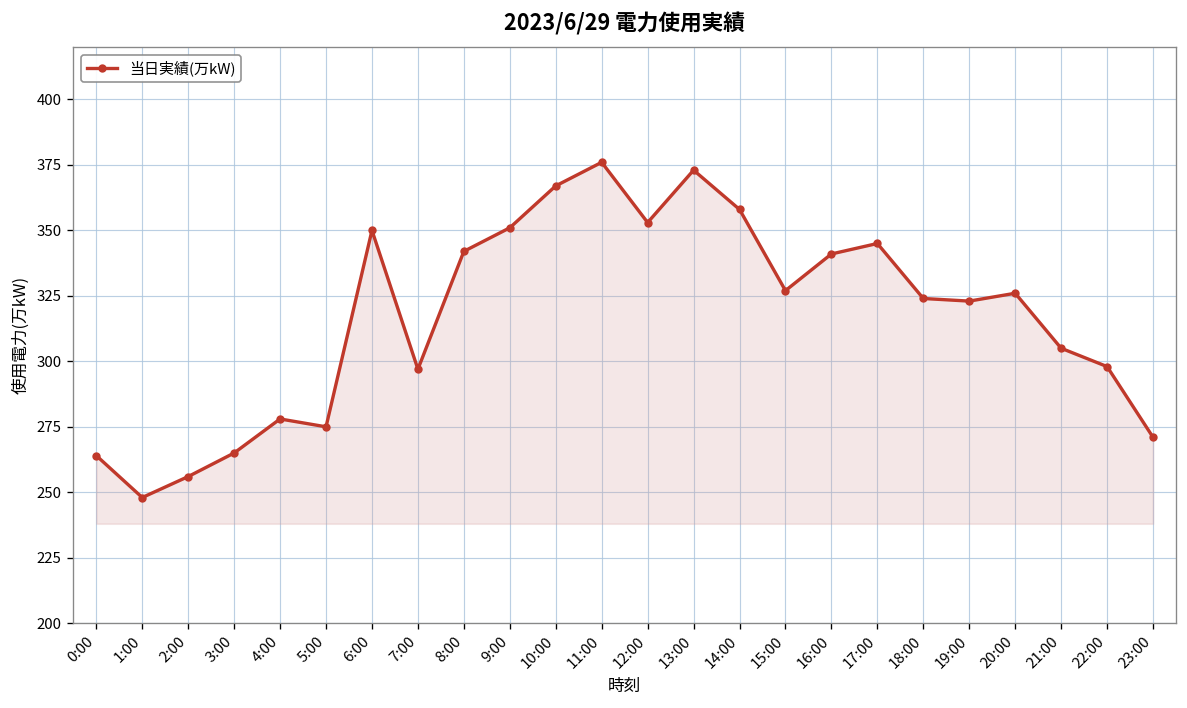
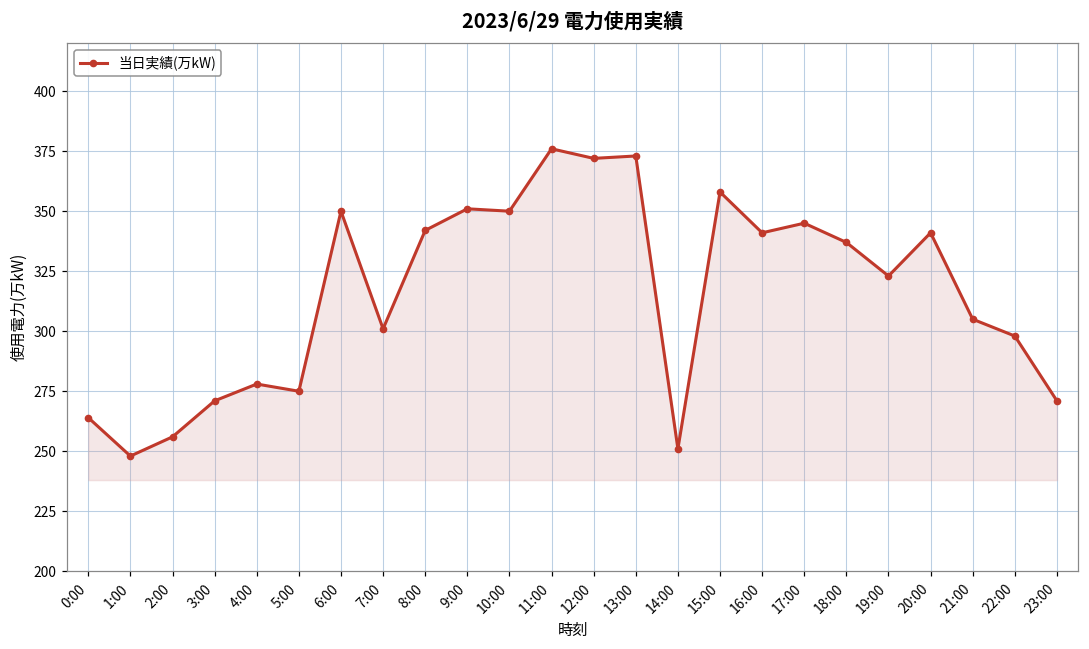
  {
    "0:00": 264,
    "1:00": 248,
    "2:00": 256,
-   "3:00": 265,
+   "3:00": 271,
    "4:00": 278,
    "5:00": 275,
    "6:00": 350,
-   "7:00": 297,
+   "7:00": 301,
    "8:00": 342,
    "9:00": 351,
-   "10:00": 367,
+   "10:00": 350,
    "11:00": 376,
-   "12:00": 353,
+   "12:00": 372,
    "13:00": 373,
-   "14:00": 358,
-   "15:00": 327,
+   "14:00": 251,
+   "15:00": 358,
    "16:00": 341,
    "17:00": 345,
-   "18:00": 324,
+   "18:00": 337,
    "19:00": 323,
-   "20:00": 326,
+   "20:00": 341,
    "21:00": 305,
    "22:00": 298,
    "23:00": 271
  }
